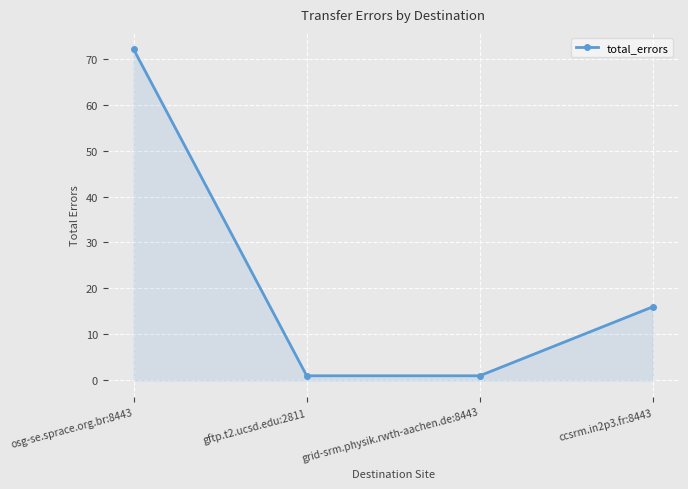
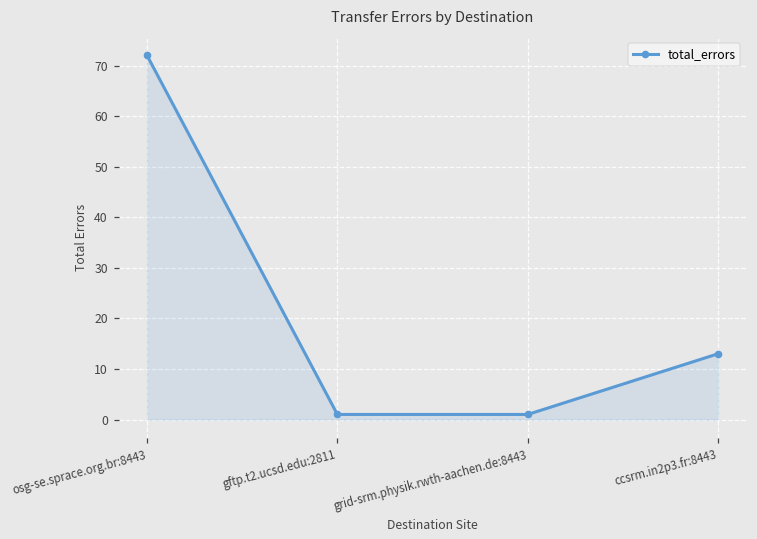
  {
    "osg-se.sprace.org.br:8443": 72,
    "gftp.t2.ucsd.edu:2811": 1,
    "grid-srm.physik.rwth-aachen.de:8443": 1,
-   "ccsrm.in2p3.fr:8443": 16
+   "ccsrm.in2p3.fr:8443": 13
  }
